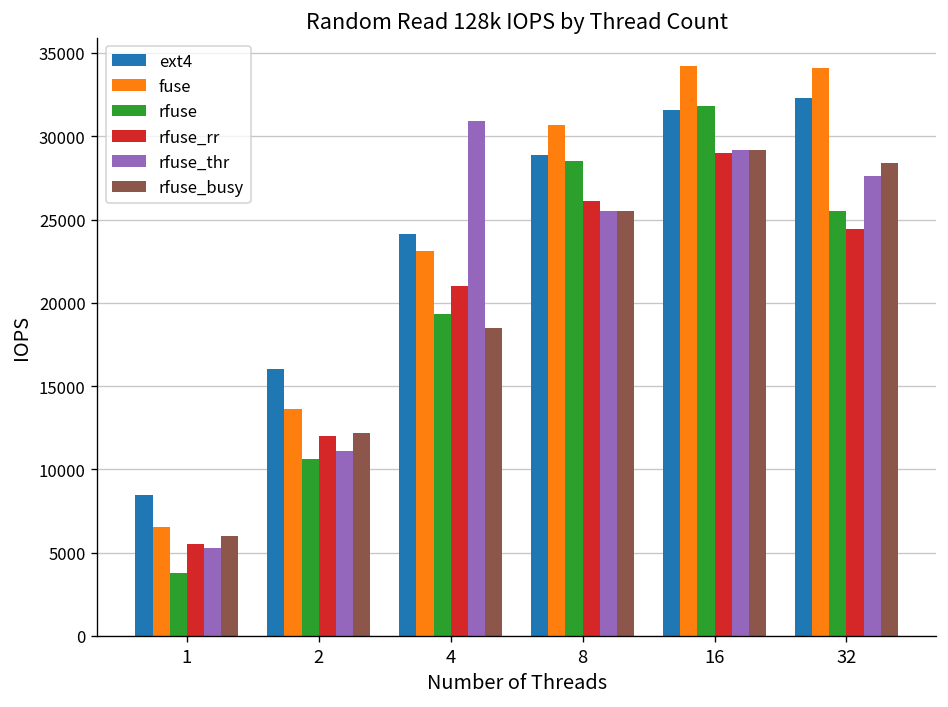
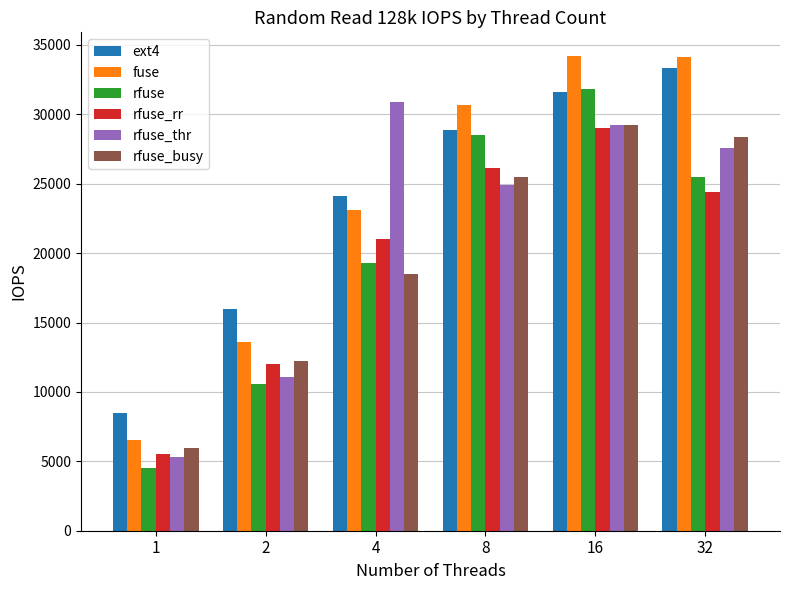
  {
    "ext4": {
      "1": 8500,
      "2": 16000,
      "4": 24100,
      "8": 28900,
      "16": 31600,
-     "32": 32300
+     "32": 33400
    },
    "fuse": {
      "1": 6600,
      "2": 13600,
      "4": 23100,
      "8": 30700,
      "16": 34200,
      "32": 34100
    },
    "rfuse": {
-     "1": 3700,
+     "1": 4500,
      "2": 10600,
      "4": 19300,
      "8": 28500,
      "16": 31800,
      "32": 25500
    },
    "rfuse_rr": {
      "1": 5500,
      "2": 12000,
      "4": 21000,
      "8": 26100,
      "16": 29000,
      "32": 24400
    },
    "rfuse_thr": {
      "1": 5300,
      "2": 11100,
      "4": 30900,
-     "8": 25500,
+     "8": 24900,
      "16": 29200,
      "32": 27600
    },
    "rfuse_busy": {
      "1": 6000,
      "2": 12200,
      "4": 18500,
      "8": 25500,
      "16": 29200,
      "32": 28400
    }
  }
